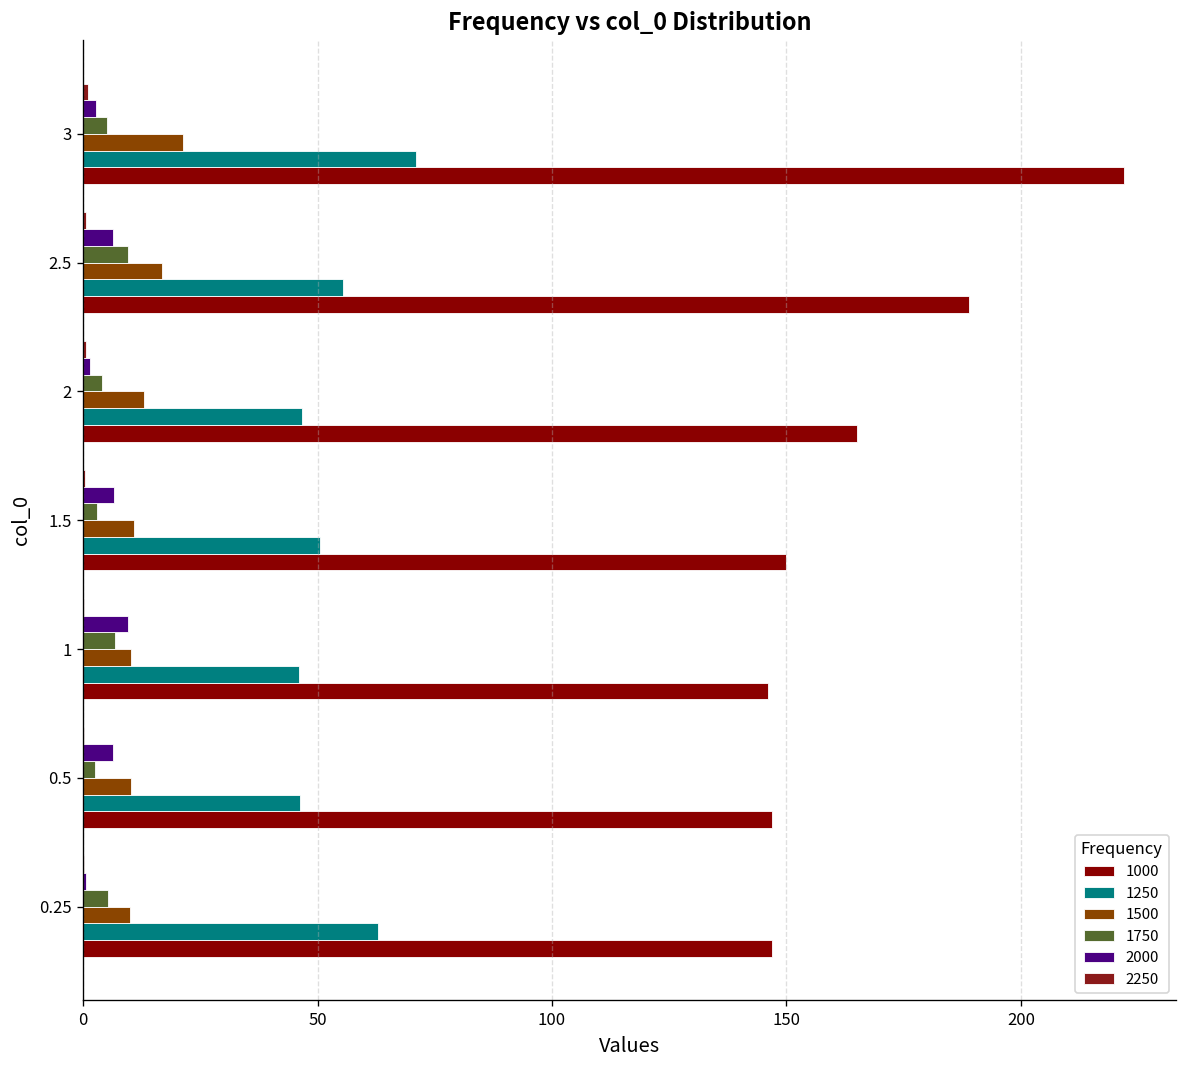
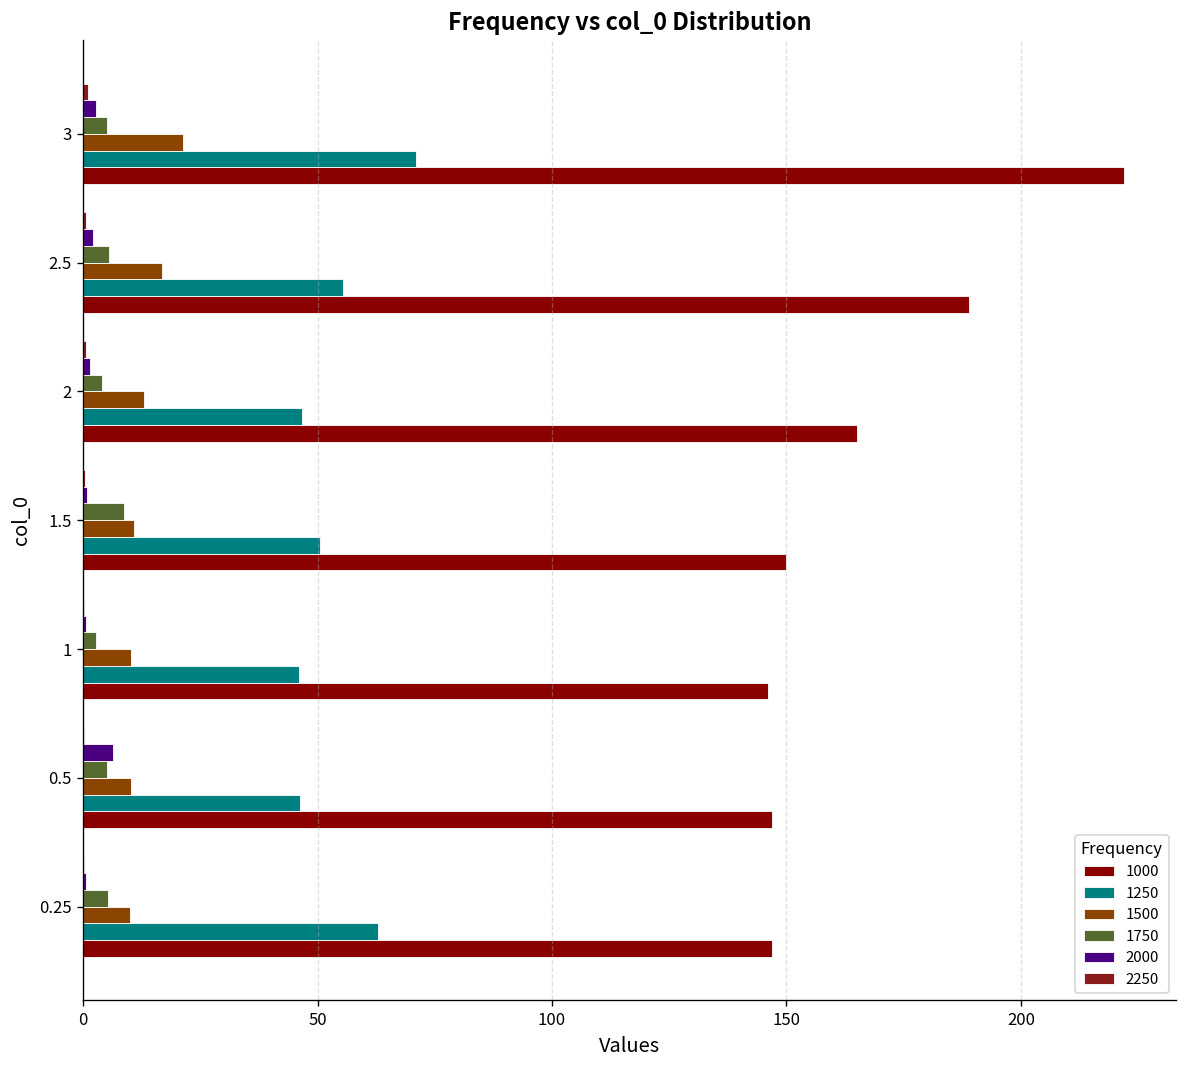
  {
    "1250": {
      "3": 71,
      "2.5": 56,
      "2": 47,
      "1.5": 51,
      "1": 46,
      "0.5": 46,
      "0.25": 63
    },
    "1750": {
      "3": 5,
-     "2.5": 9,
+     "2.5": 5,
      "2": 4,
-     "1.5": 3,
-     "1": 7,
-     "0.5": 3,
+     "1.5": 9,
+     "1": 3,
+     "0.5": 5,
      "0.25": 5
    },
    "2000": {
      "3": 3,
-     "2.5": 6,
+     "2.5": 2,
      "2": 1,
-     "1.5": 7,
-     "1": 10,
+     "1.5": 1,
+     "1": 1,
      "0.5": 6
    }
  }
